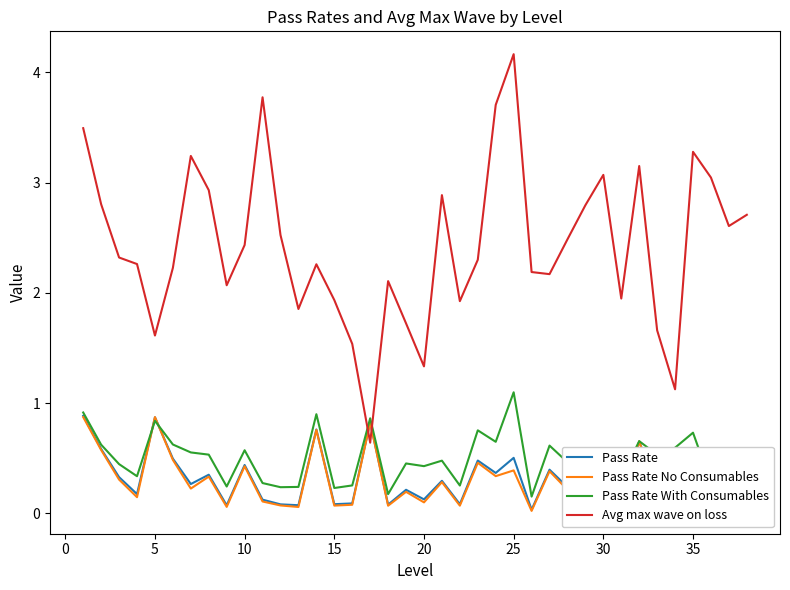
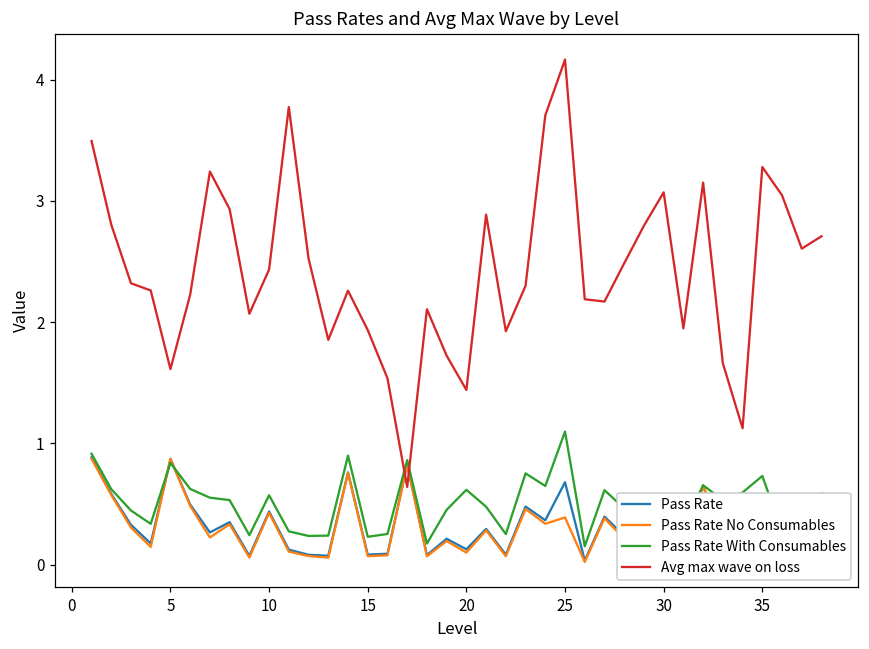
  {
    "Pass Rate": {
      "20": 0.13,
-     "25": 0.50
+     "25": 0.68
    },
    "Pass Rate No Consumables": {
      "20": 0.10,
      "25": 0.39
    },
    "Pass Rate With Consumables": {
      "5": 0.84,
      "10": 0.57,
      "15": 0.23,
-     "20": 0.43,
+     "20": 0.62,
      "25": 1.10,
      "35": 0.73
    },
    "Avg max wave on loss": {
      "5": 1.61,
      "10": 2.43,
      "15": 1.93,
-     "20": 1.33,
+     "20": 1.44,
      "25": 4.17,
      "30": 3.07,
      "35": 3.28
    }
  }
